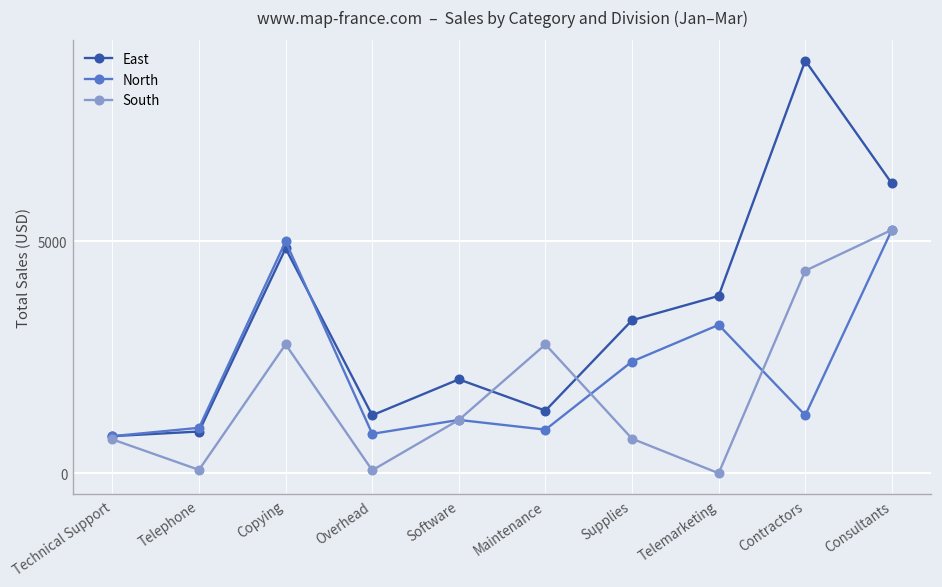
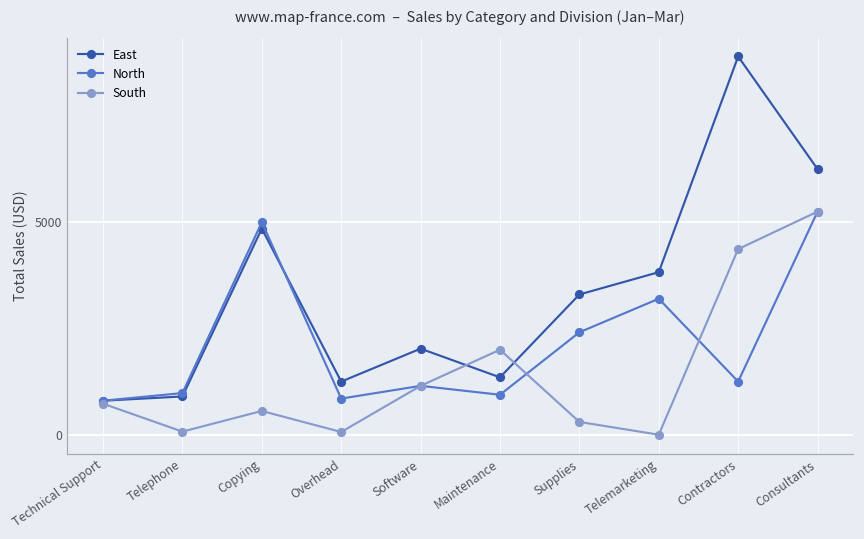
  {
    "South": {
      "Technical Support": 700,
      "Telephone": 100,
-     "Copying": 2800,
+     "Copying": 600,
      "Overhead": 100,
-     "Maintenance": 2800,
-     "Supplies": 700,
+     "Maintenance": 2000,
+     "Supplies": 300,
      "Telemarketing": 0,
      "Contractors": 4400
    }
  }
